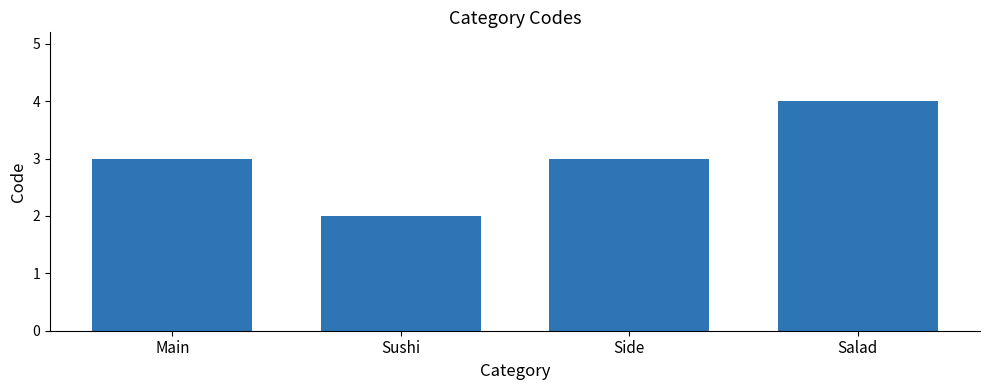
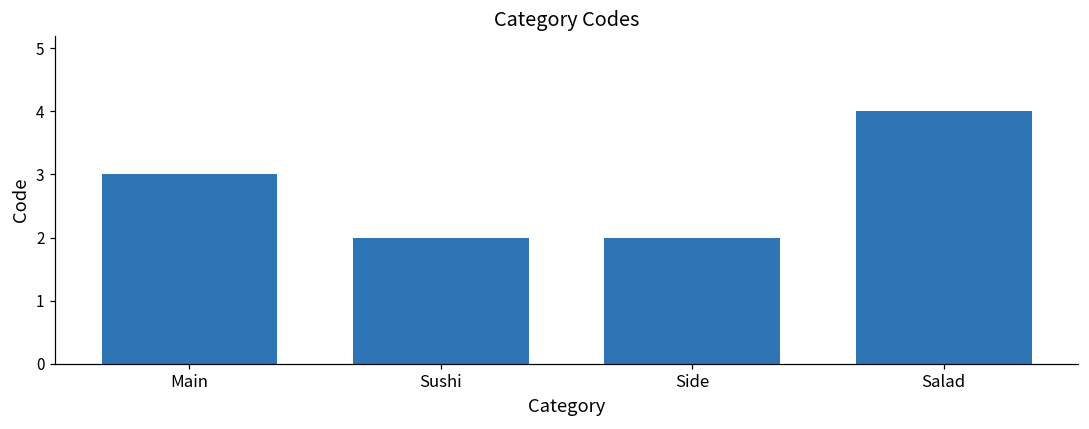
  {
    "Main": 3,
    "Sushi": 2,
-   "Side": 3,
+   "Side": 2,
    "Salad": 4
  }
